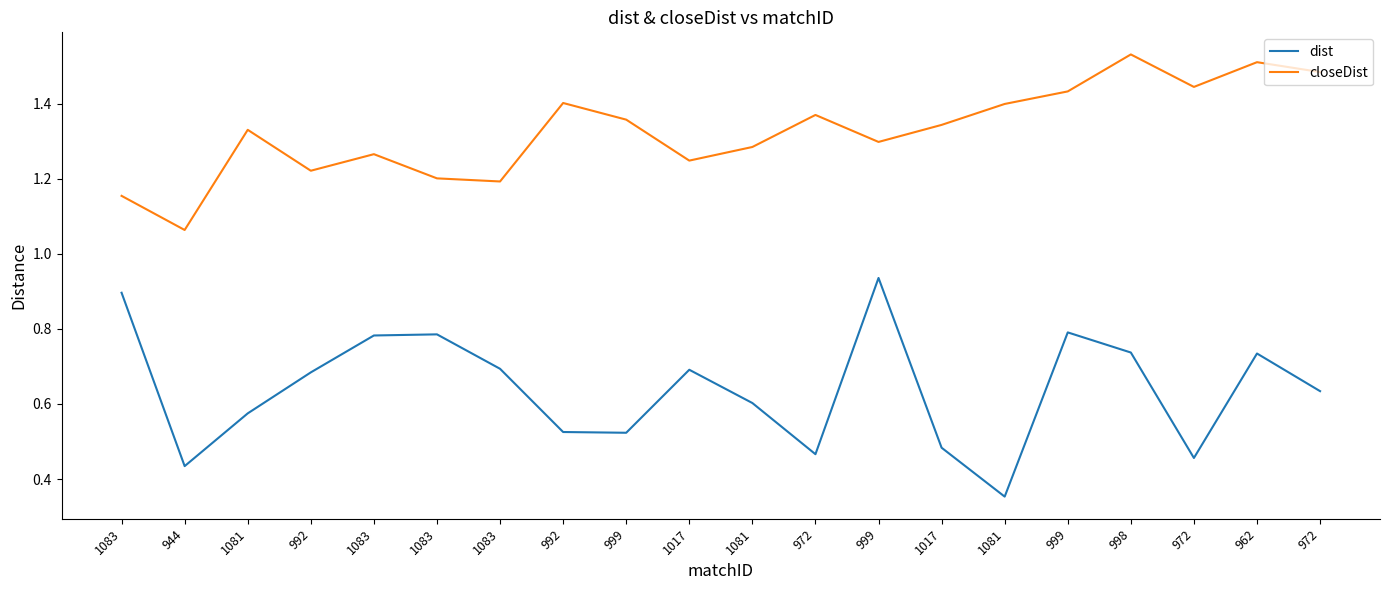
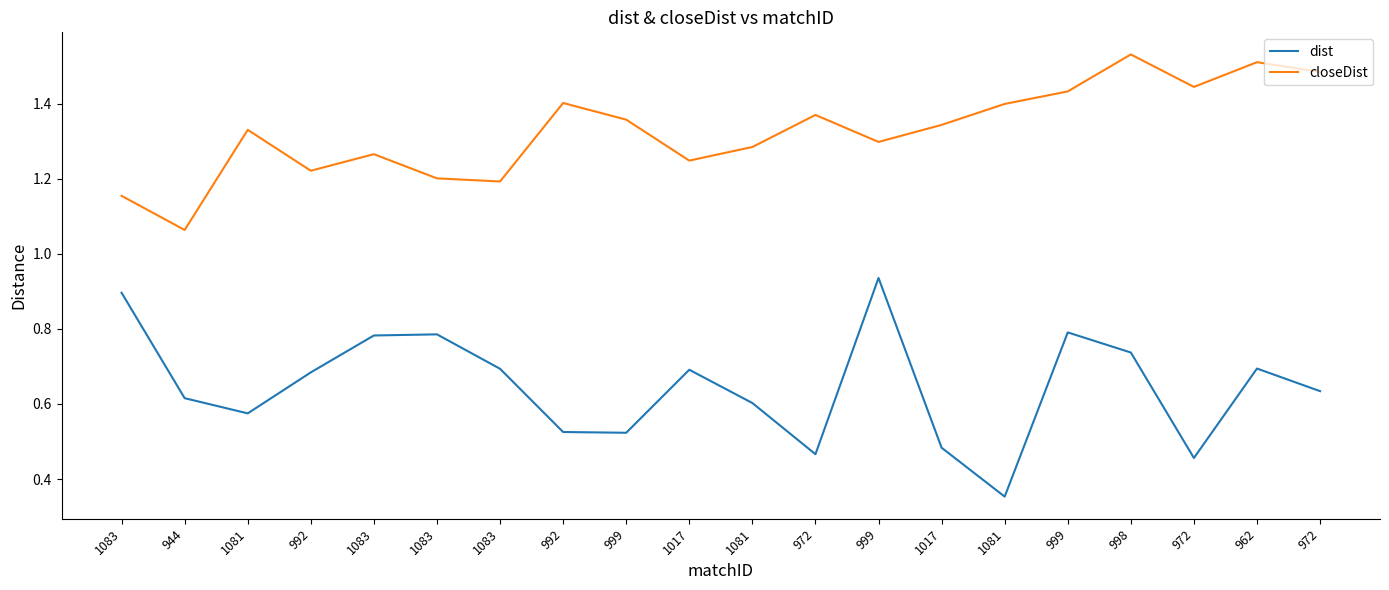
  {
    "dist": {
-     "944": 0.43,
+     "944": 0.62,
      "998": 0.74,
-     "962": 0.73
+     "962": 0.69
    },
    "closeDist": {
      "944": 1.06,
      "998": 1.53,
      "962": 1.51
    }
  }
